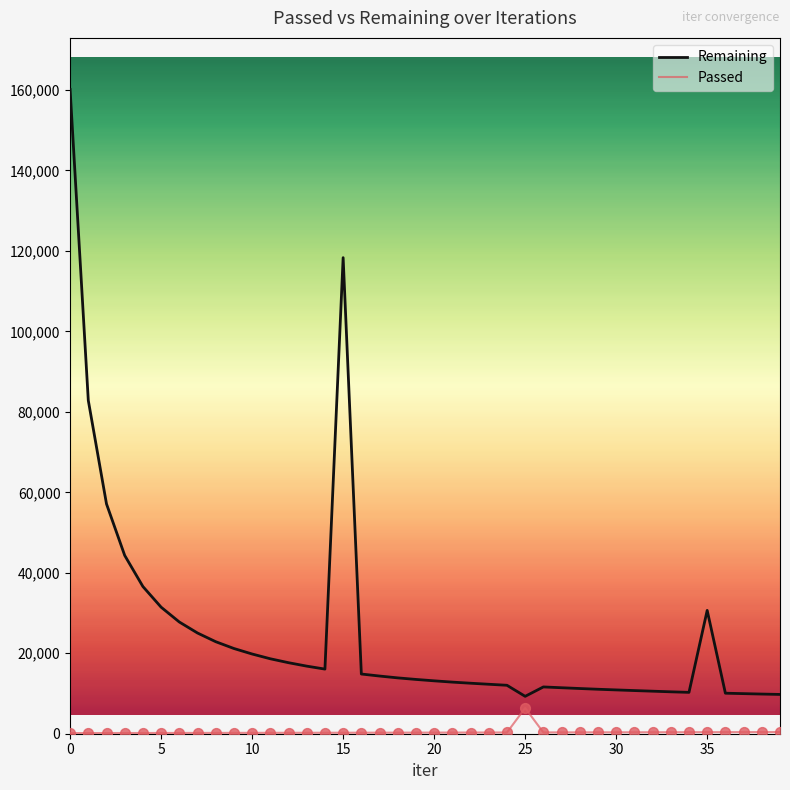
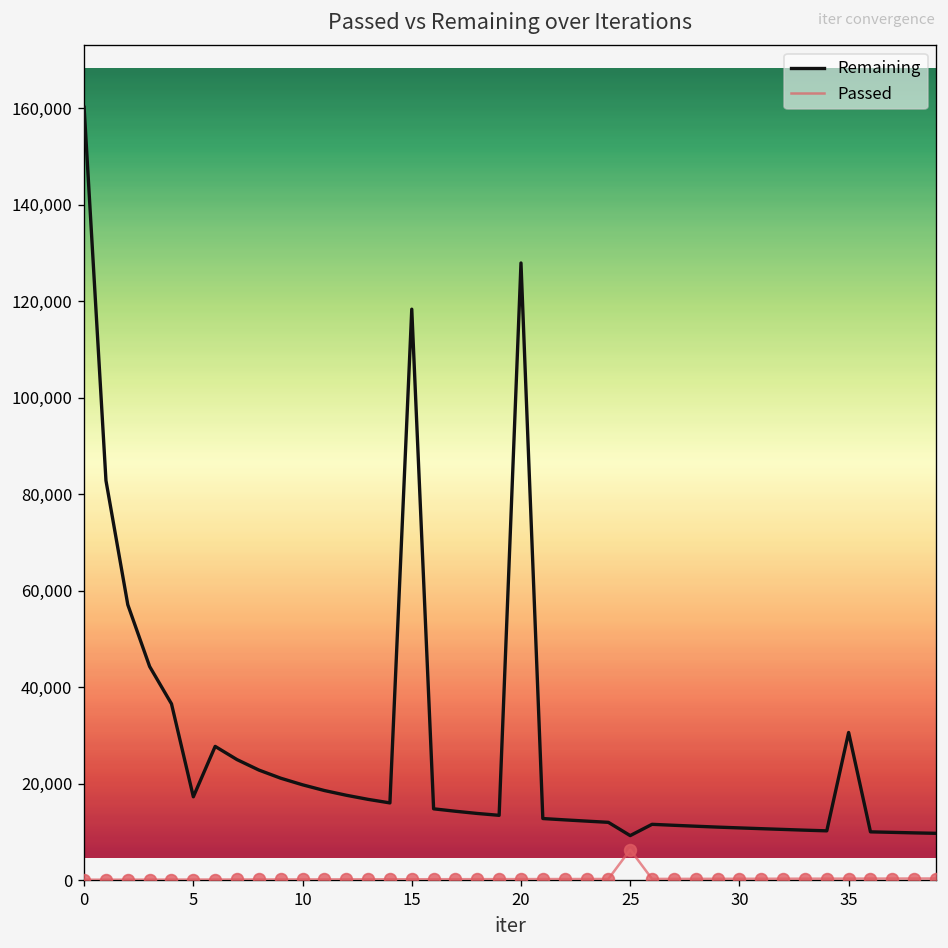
  {
    "Remaining": {
      "0": "160,000",
-     "5": "31,000",
+     "5": "17,000",
      "10": "20,000",
      "15": "118,000",
-     "20": "13,000",
+     "20": "128,000",
      "25": "9,000",
      "30": "11,000",
      "35": "31,000"
    },
    "Passed": {
      "0": "0",
      "5": "0",
      "10": "0",
      "15": "0",
      "20": "0",
      "25": "6,000",
      "30": "0",
      "35": "0"
    }
  }
